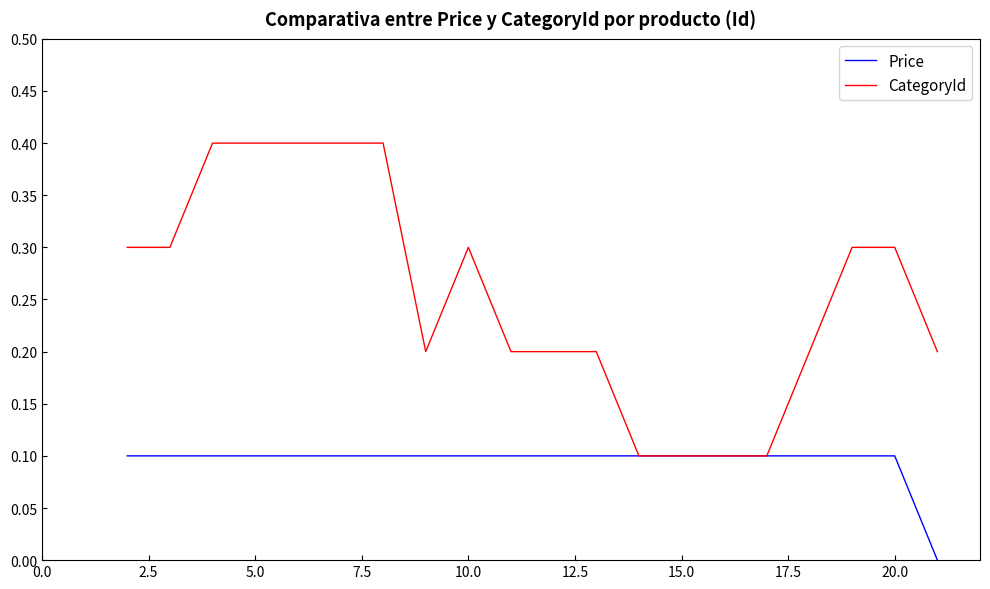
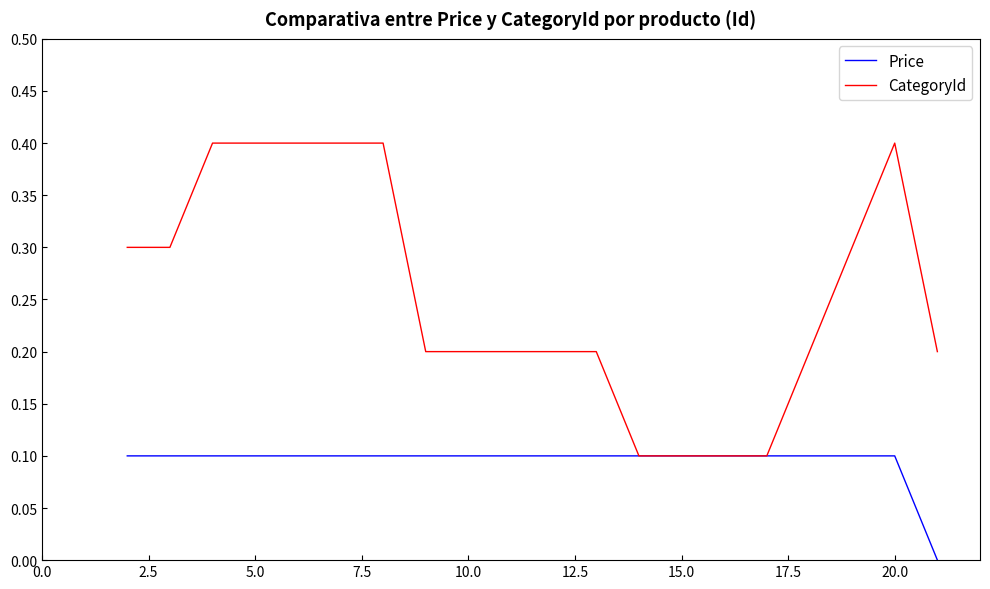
  {
    "Price": {
      "5.0": 0.100,
      "10.0": 0.100,
      "20.0": 0.100
    },
    "CategoryId": {
      "5.0": 0.400,
-     "10.0": 0.300,
-     "20.0": 0.300
+     "10.0": 0.200,
+     "20.0": 0.400
    }
  }
